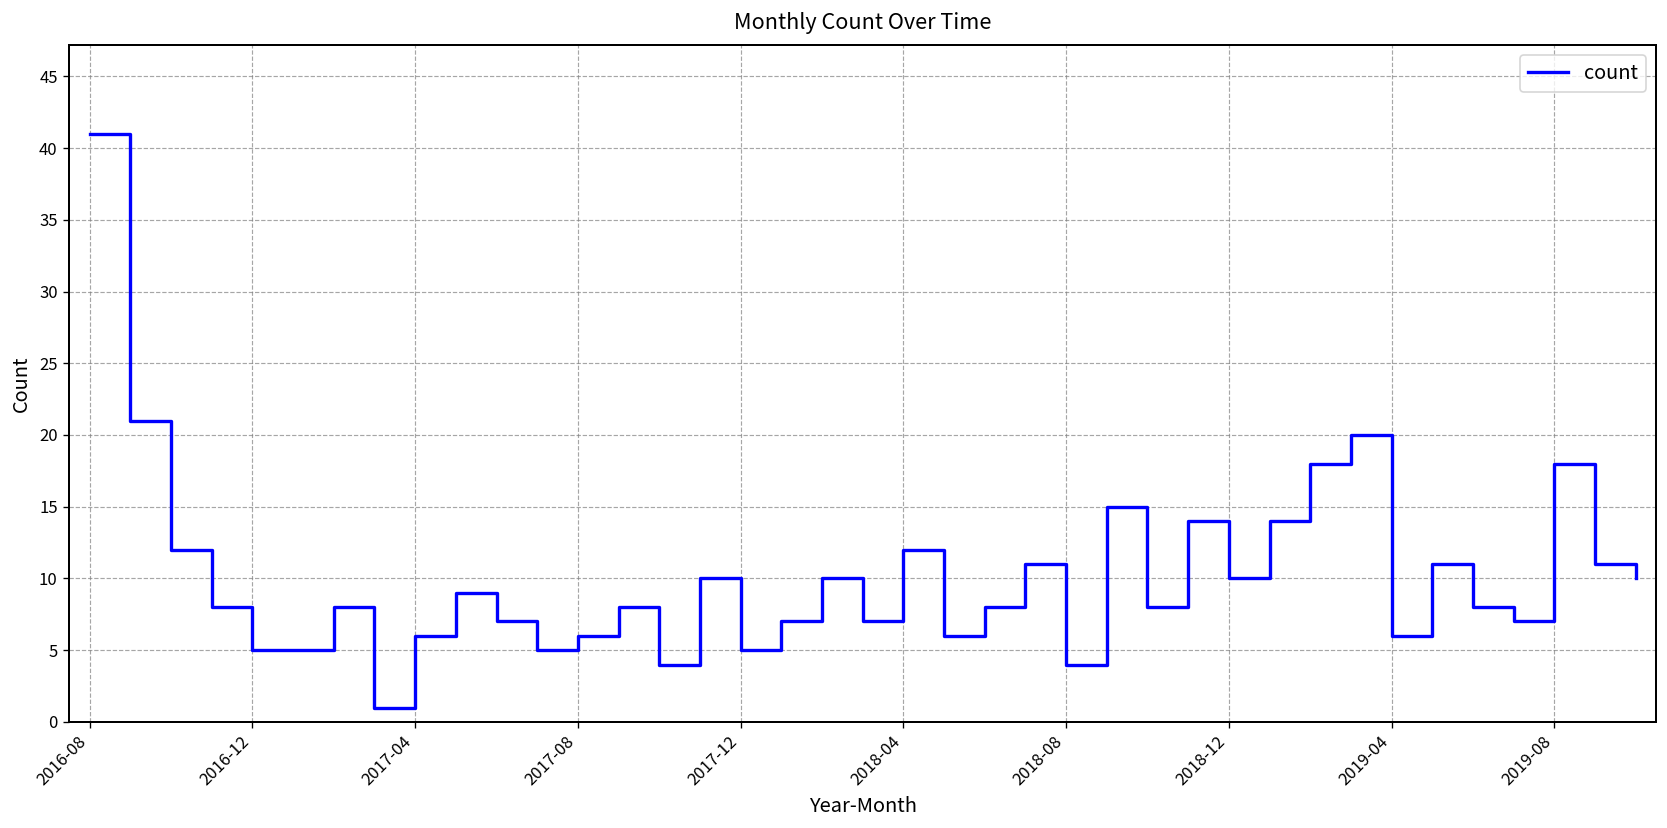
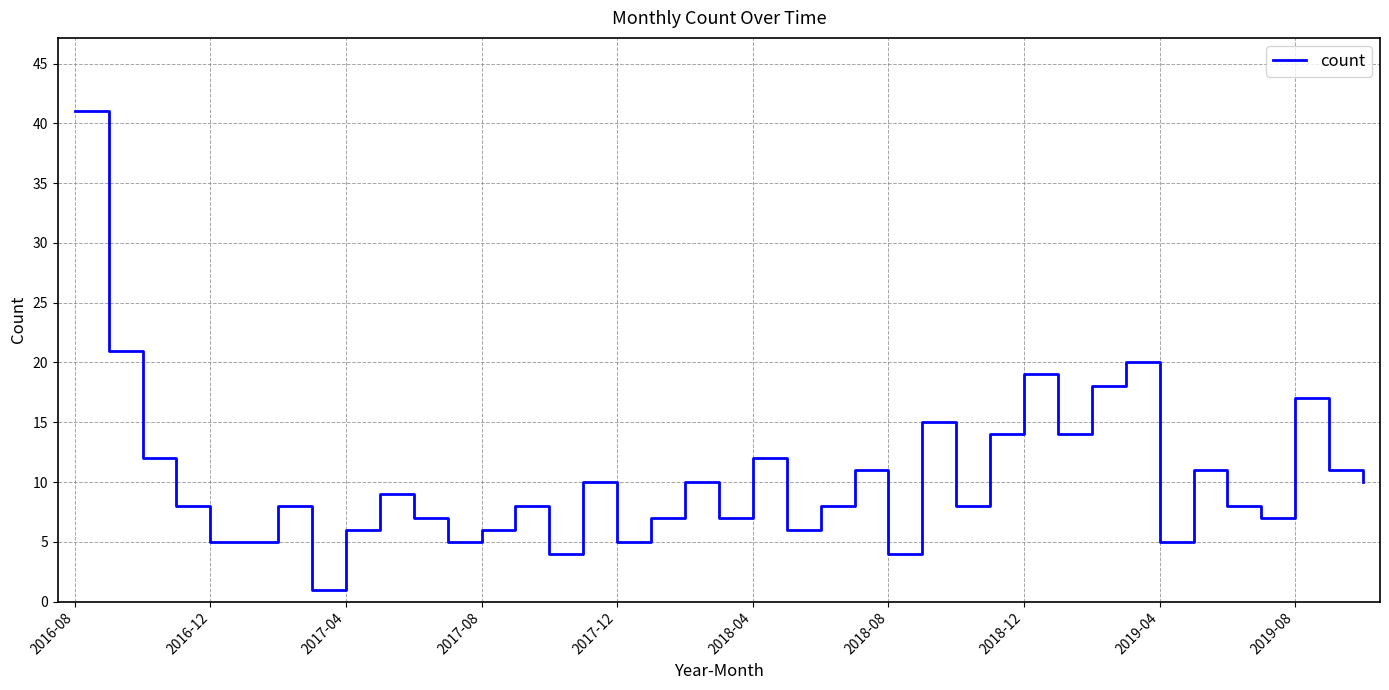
  {
    "2016-08": 41,
    "2016-12": 5,
    "2017-04": 6,
    "2017-08": 6,
    "2017-12": 5,
    "2018-04": 12,
    "2018-08": 4,
-   "2018-12": 10,
-   "2019-04": 6,
-   "2019-08": 18
+   "2018-12": 19,
+   "2019-04": 5,
+   "2019-08": 17
  }
